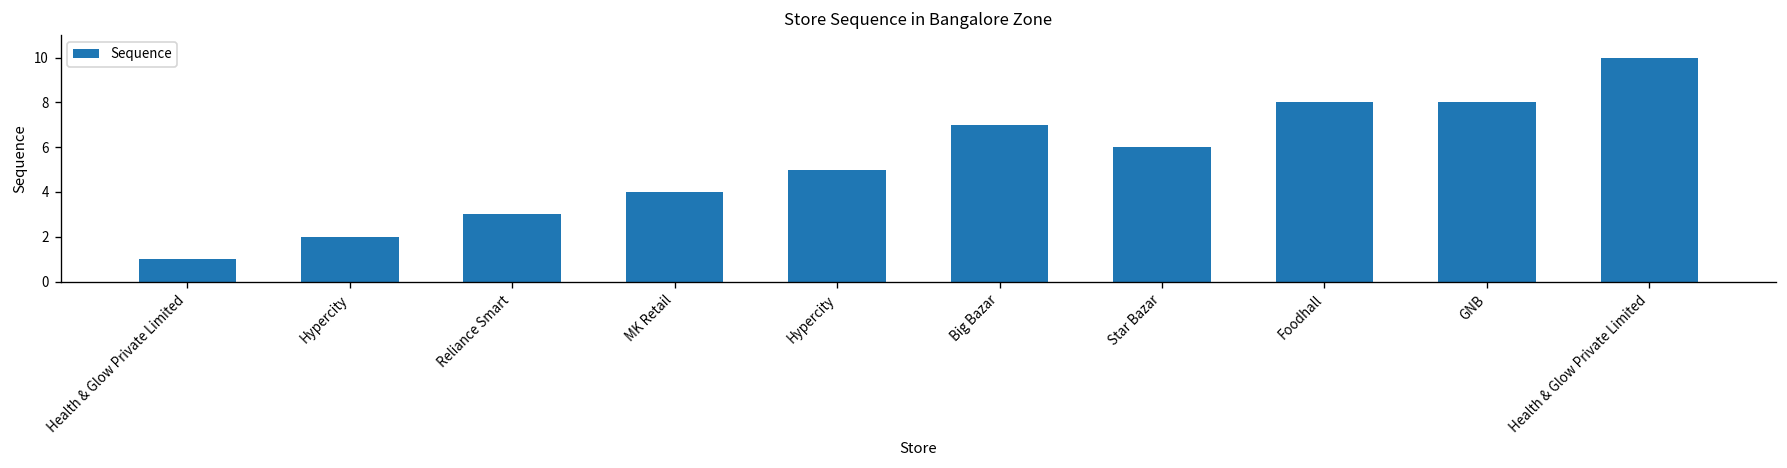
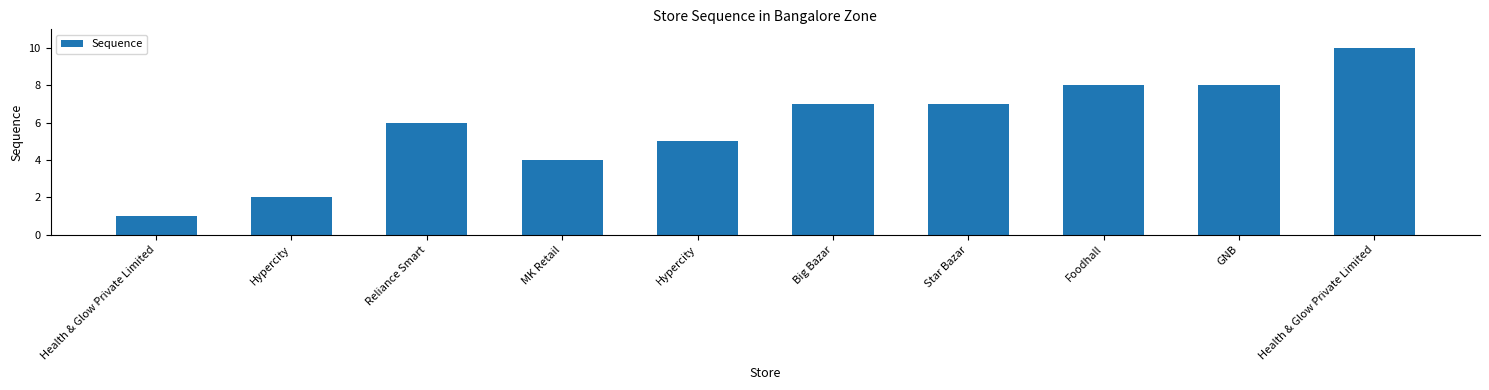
  {
-   "Reliance Smart": 3,
+   "Reliance Smart": 6,
    "MK Retail": 4,
    "Big Bazar": 7,
-   "Star Bazar": 6,
+   "Star Bazar": 7,
    "Foodhall": 8,
    "GNB": 8
  }
